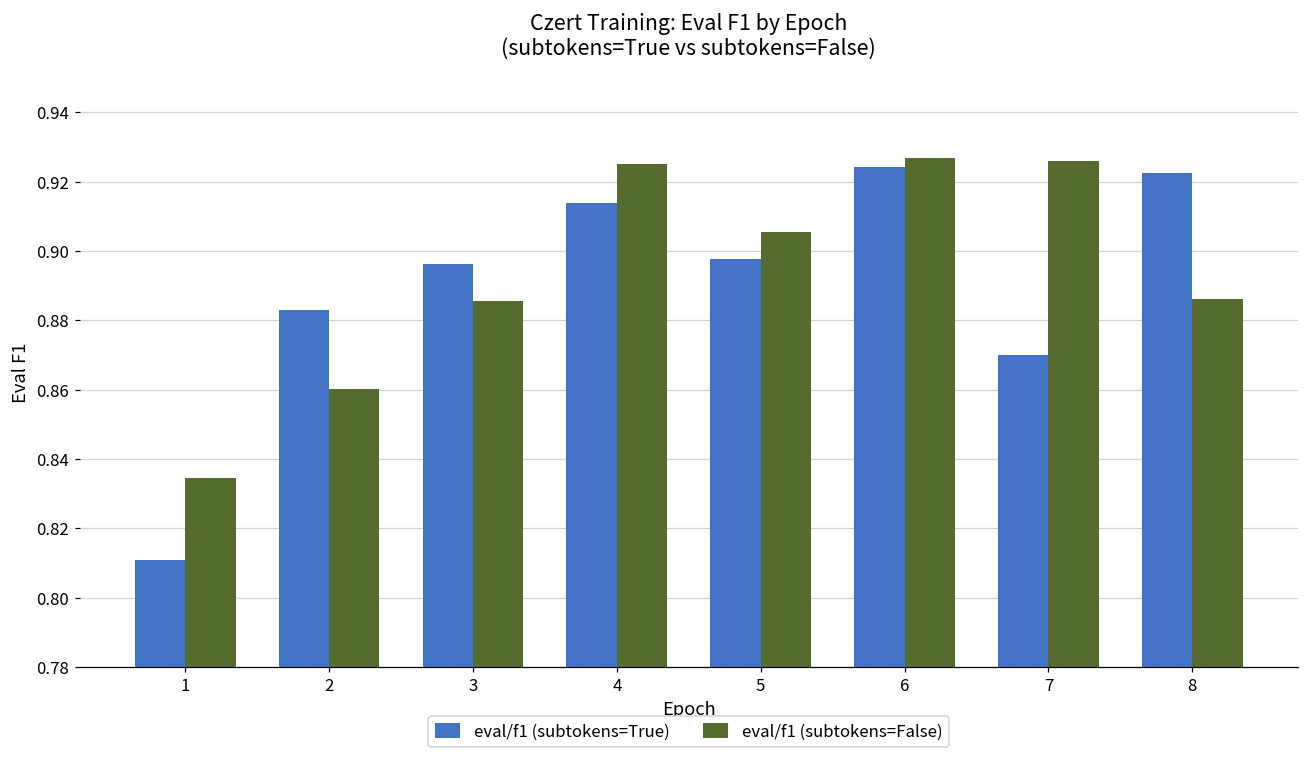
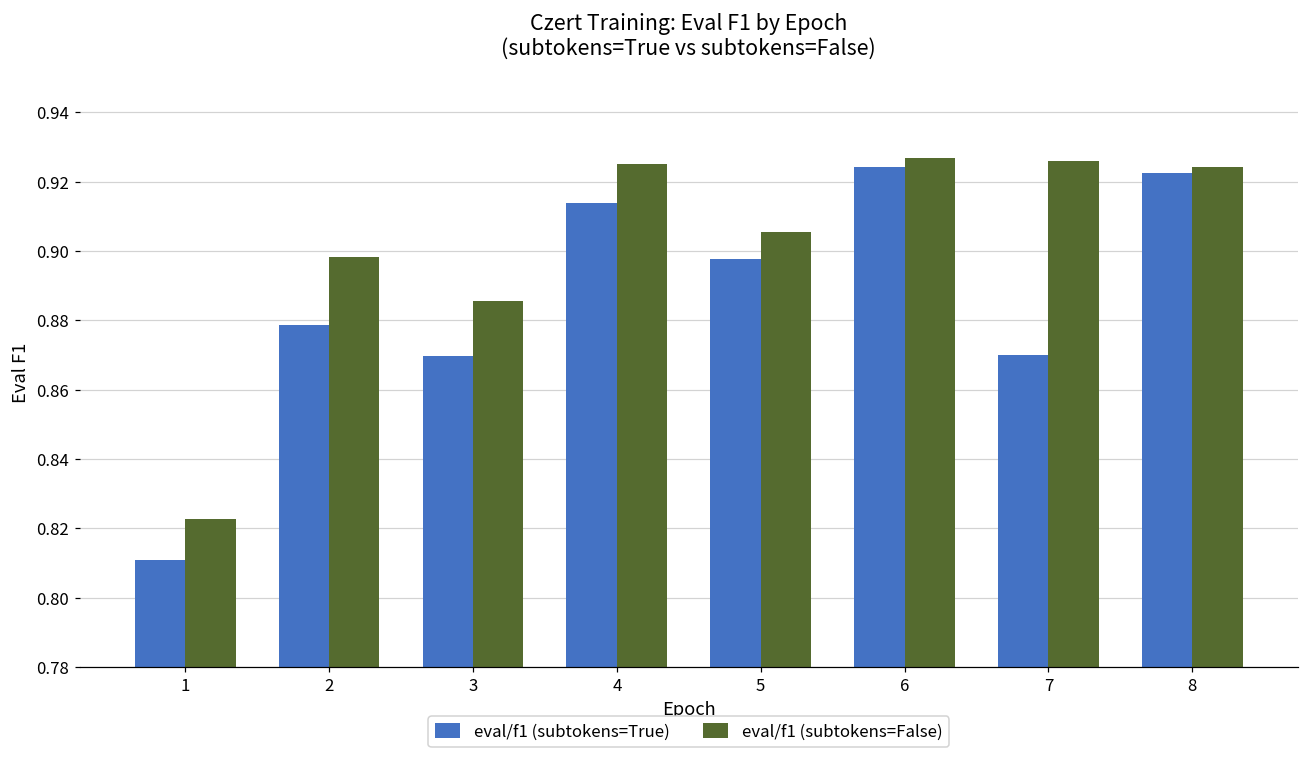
  {
    "eval/f1 (subtokens=True)": {
      "1": 0.811,
-     "2": 0.883,
-     "3": 0.896,
+     "2": 0.879,
+     "3": 0.870,
      "4": 0.914,
      "5": 0.898,
      "6": 0.924,
      "7": 0.870,
      "8": 0.923
    },
    "eval/f1 (subtokens=False)": {
-     "1": 0.835,
-     "2": 0.860,
+     "1": 0.823,
+     "2": 0.898,
      "3": 0.885,
      "4": 0.925,
      "5": 0.905,
      "6": 0.927,
      "7": 0.926,
-     "8": 0.886
+     "8": 0.924
    }
  }
